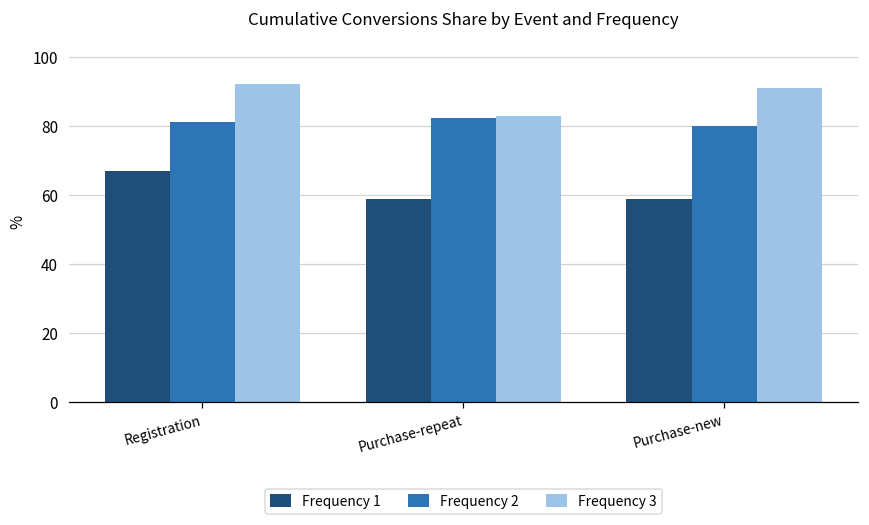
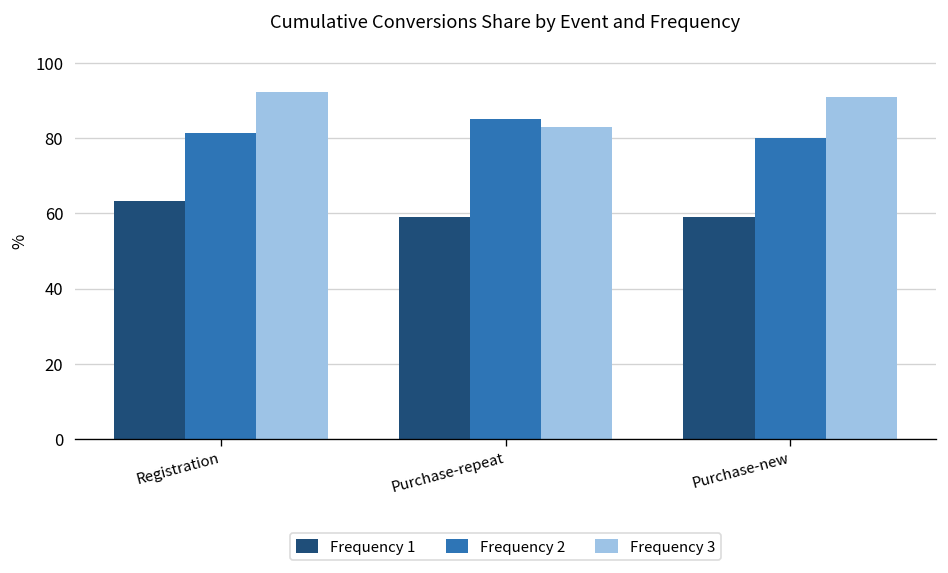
  {
    "Frequency 1": {
-     "Registration": 67,
+     "Registration": 63,
      "Purchase-repeat": 59,
      "Purchase-new": 59
    },
    "Frequency 2": {
      "Registration": 81,
-     "Purchase-repeat": 82,
+     "Purchase-repeat": 85,
      "Purchase-new": 80
    },
    "Frequency 3": {
      "Registration": 92,
      "Purchase-repeat": 83,
      "Purchase-new": 91
    }
  }
